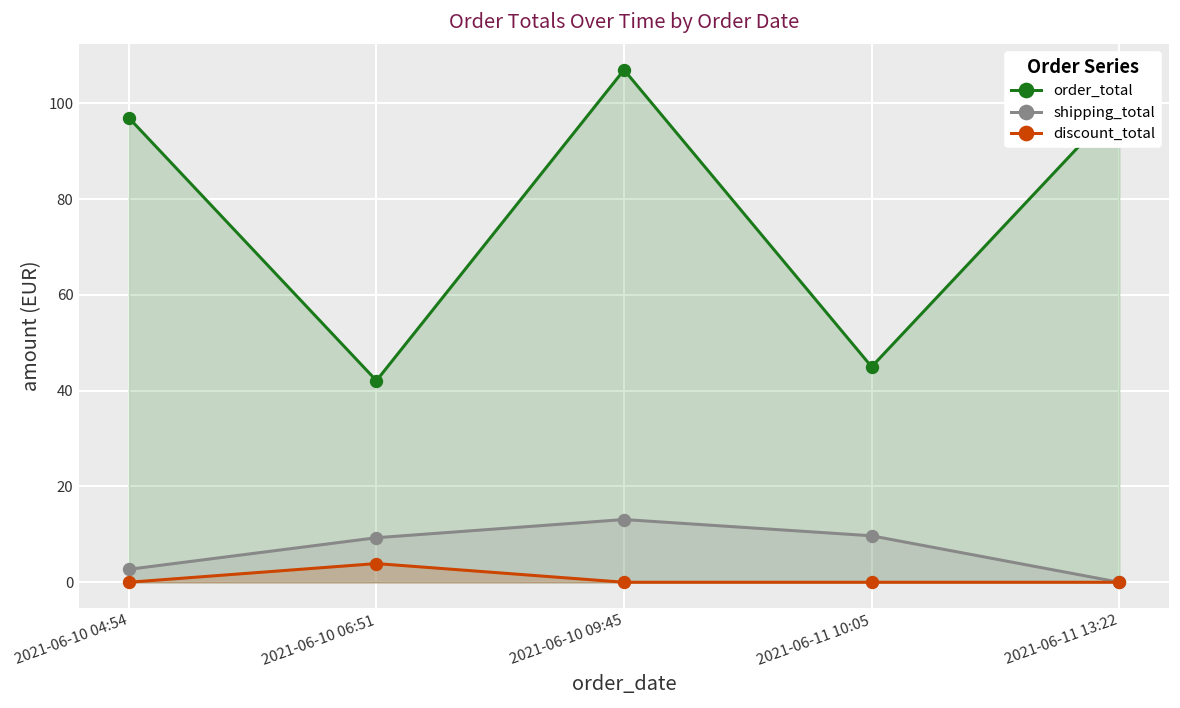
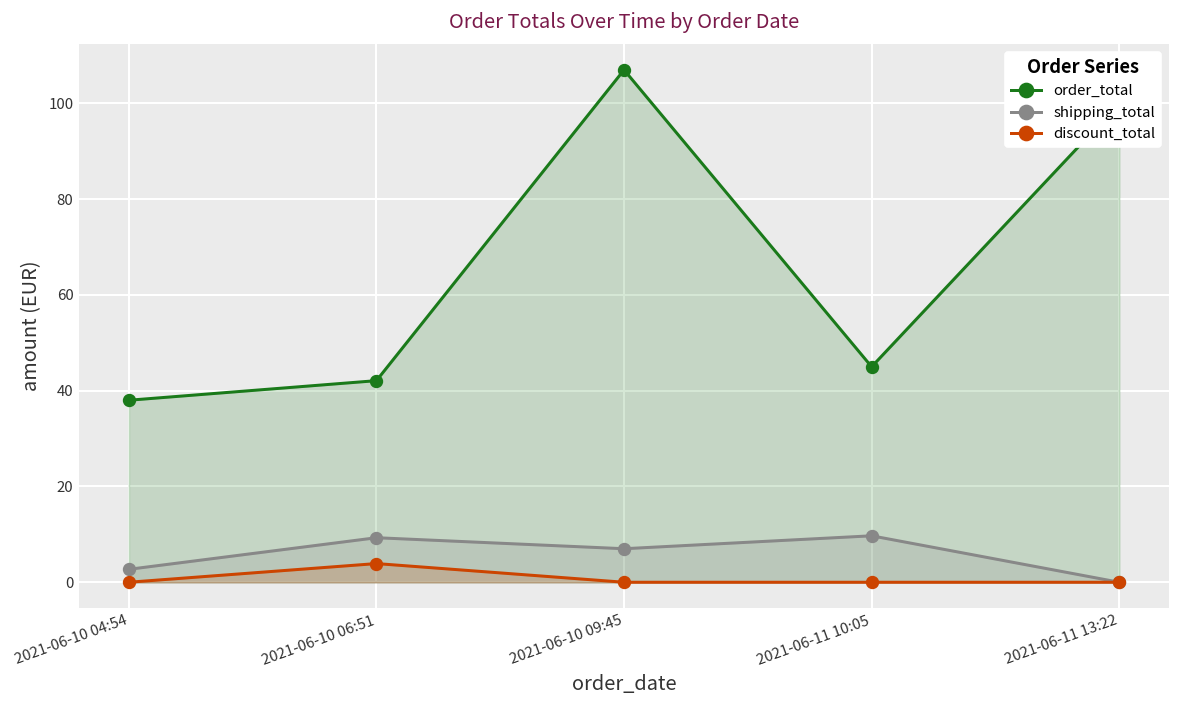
  {
    "order_total": {
-     "2021-06-10 04:54": 97,
+     "2021-06-10 04:54": 38,
      "2021-06-10 06:51": 42,
      "2021-06-10 09:45": 107,
      "2021-06-11 10:05": 45
    },
    "shipping_total": {
      "2021-06-10 04:54": 3,
      "2021-06-10 06:51": 9,
-     "2021-06-10 09:45": 13,
+     "2021-06-10 09:45": 7,
      "2021-06-11 10:05": 10
    },
    "discount_total": {
      "2021-06-10 04:54": 0,
      "2021-06-10 06:51": 4,
      "2021-06-10 09:45": 0,
      "2021-06-11 10:05": 0
    }
  }
